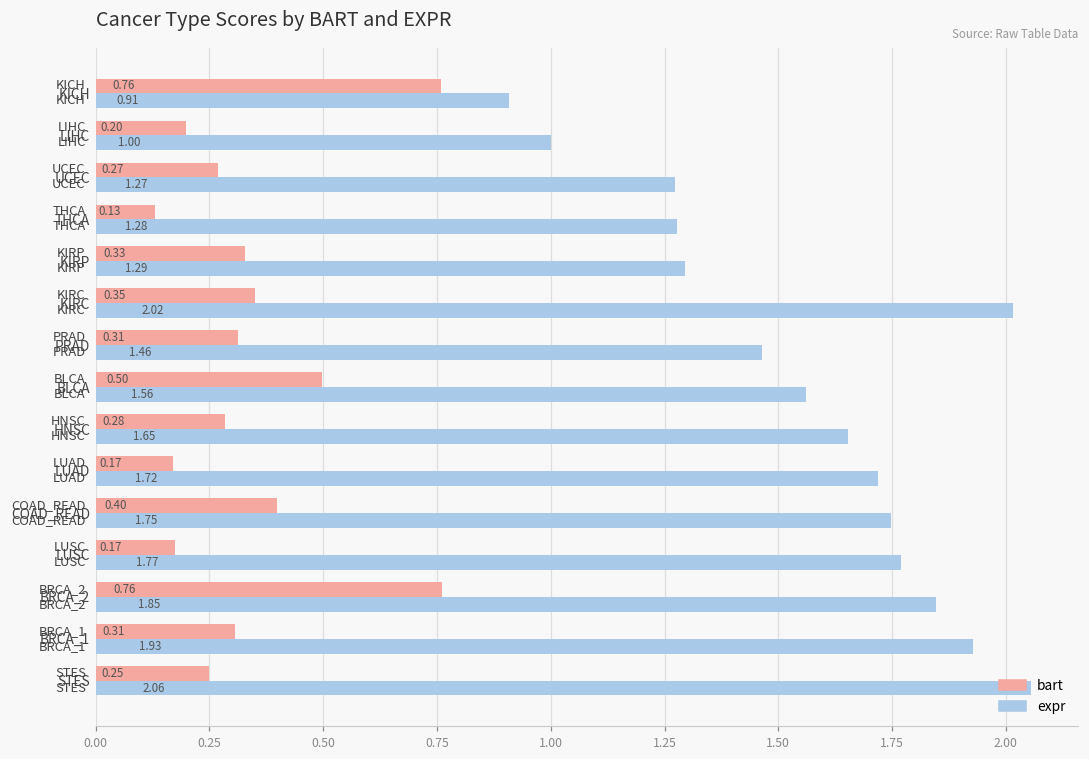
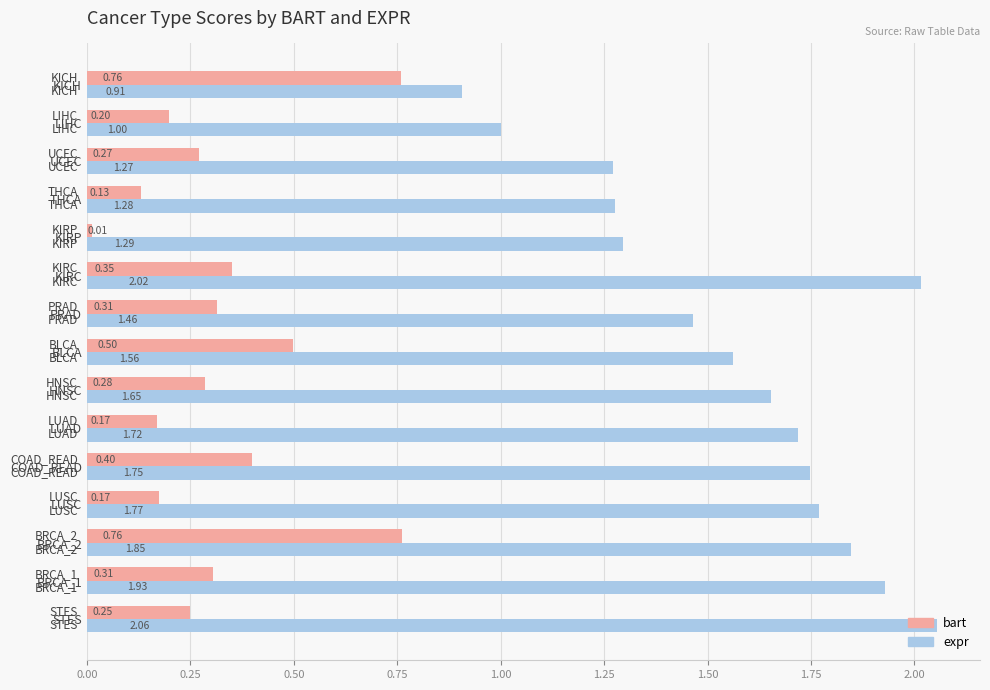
  {
    "bart": {
      "KICH": 0.76,
      "LIHC": 0.20,
      "UCEC": 0.27,
      "THCA": 0.13,
-     "KIRP": 0.33,
+     "KIRP": 0.01,
      "KIRC": 0.35,
      "PRAD": 0.31,
      "BLCA": 0.50,
      "HNSC": 0.28,
      "LUAD": 0.17,
      "COAD_READ": 0.40,
      "LUSC": 0.17,
      "BRCA_2": 0.76,
      "BRCA_1": 0.31,
      "STES": 0.25
    },
    "expr": {
      "KICH": 0.91,
      "LIHC": 1.00,
      "UCEC": 1.27,
      "THCA": 1.28,
      "KIRP": 1.29,
      "KIRC": 2.02,
      "PRAD": 1.46,
      "BLCA": 1.56,
      "HNSC": 1.65,
      "LUAD": 1.72,
      "COAD_READ": 1.75,
      "LUSC": 1.77,
      "BRCA_2": 1.85,
      "BRCA_1": 1.93,
      "STES": 2.06
    }
  }
